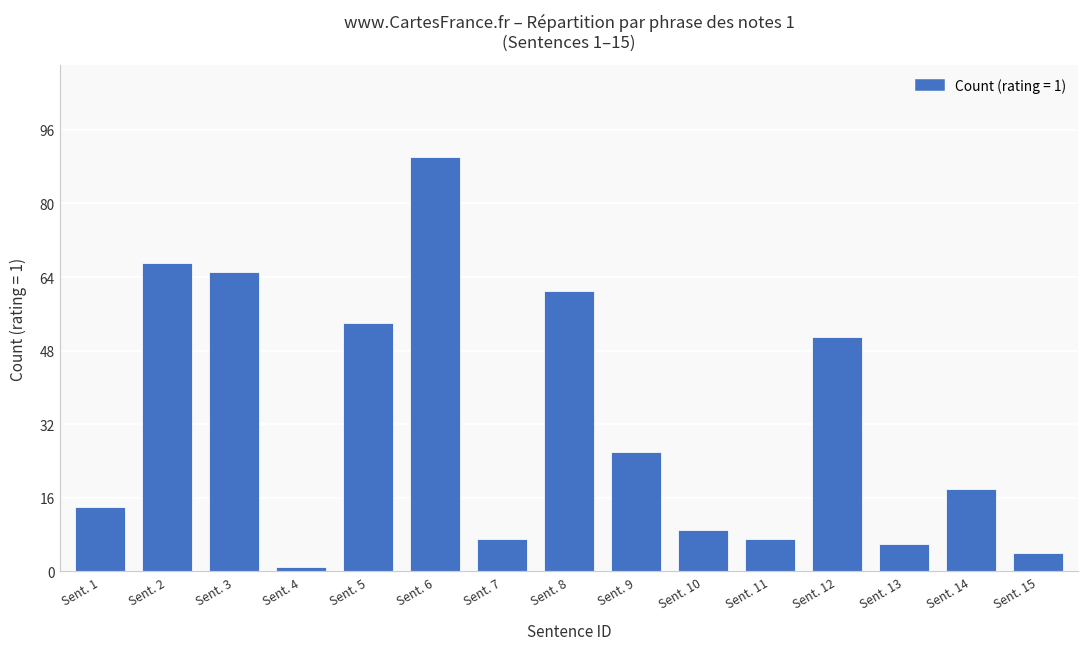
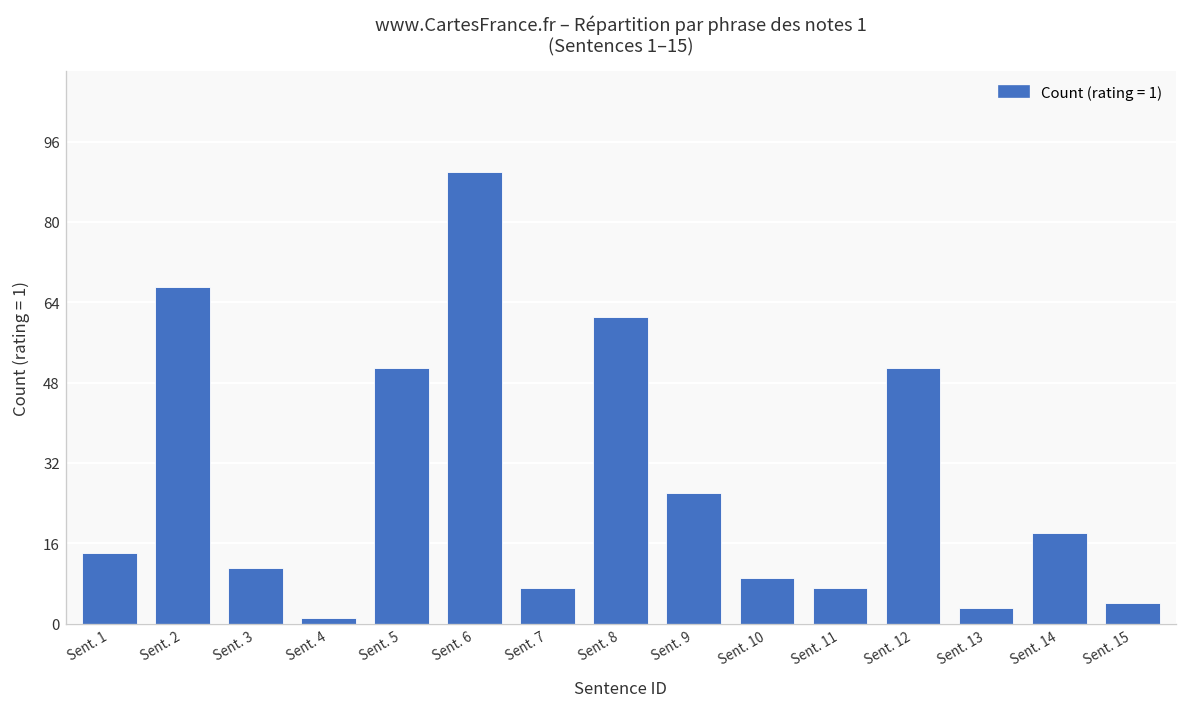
  {
    "Sent. 1": 14,
    "Sent. 2": 67,
-   "Sent. 3": 65,
+   "Sent. 3": 11,
    "Sent. 4": 1,
-   "Sent. 5": 54,
+   "Sent. 5": 51,
    "Sent. 6": 90,
    "Sent. 7": 7,
    "Sent. 8": 61,
    "Sent. 9": 26,
    "Sent. 10": 9,
    "Sent. 11": 7,
    "Sent. 12": 51,
-   "Sent. 13": 6,
+   "Sent. 13": 3,
    "Sent. 14": 18,
    "Sent. 15": 4
  }
